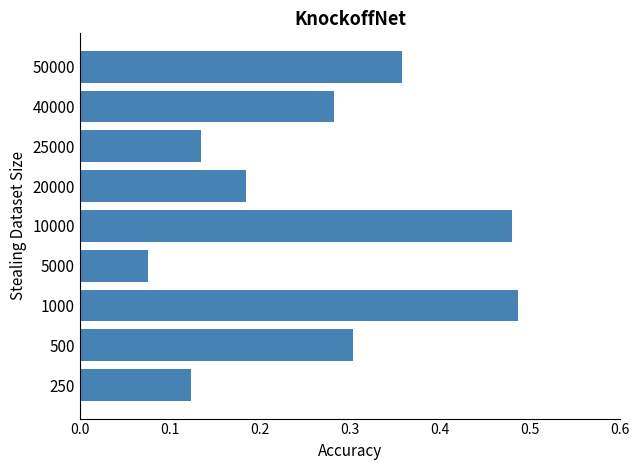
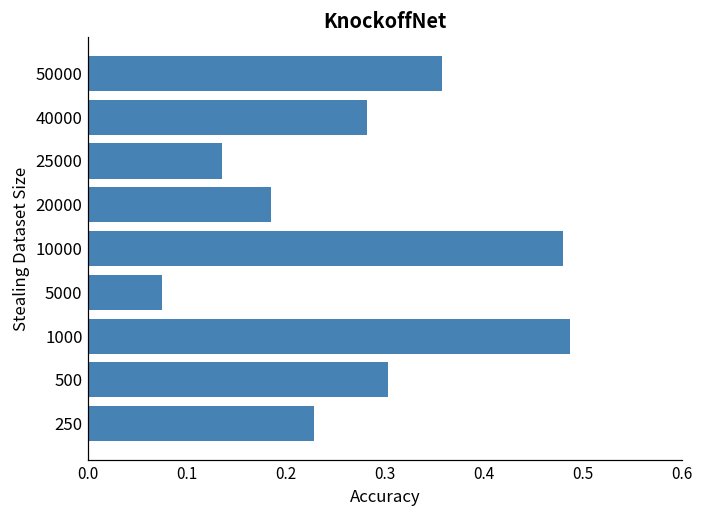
  {
    "50000": 0.36,
    "40000": 0.28,
    "25000": 0.13,
    "20000": 0.18,
    "10000": 0.48,
    "5000": 0.08,
    "1000": 0.49,
    "500": 0.30,
-   "250": 0.12
+   "250": 0.23
  }
